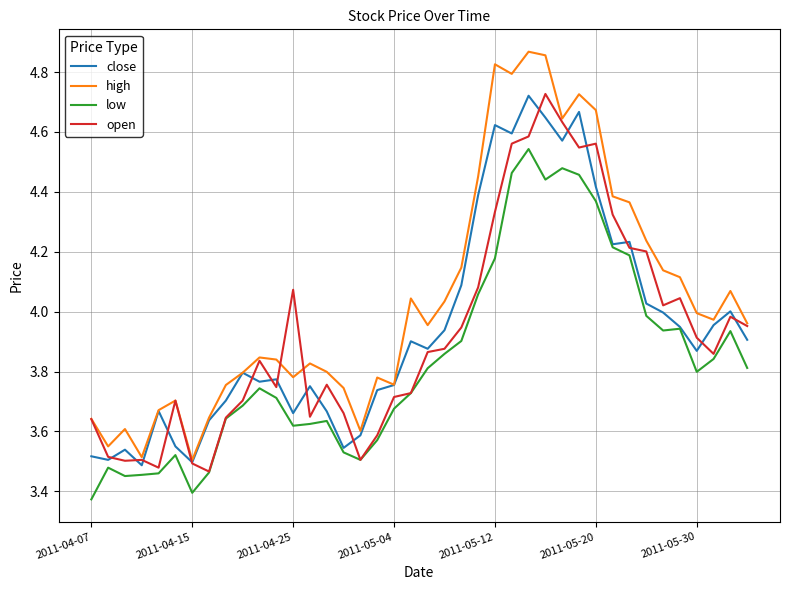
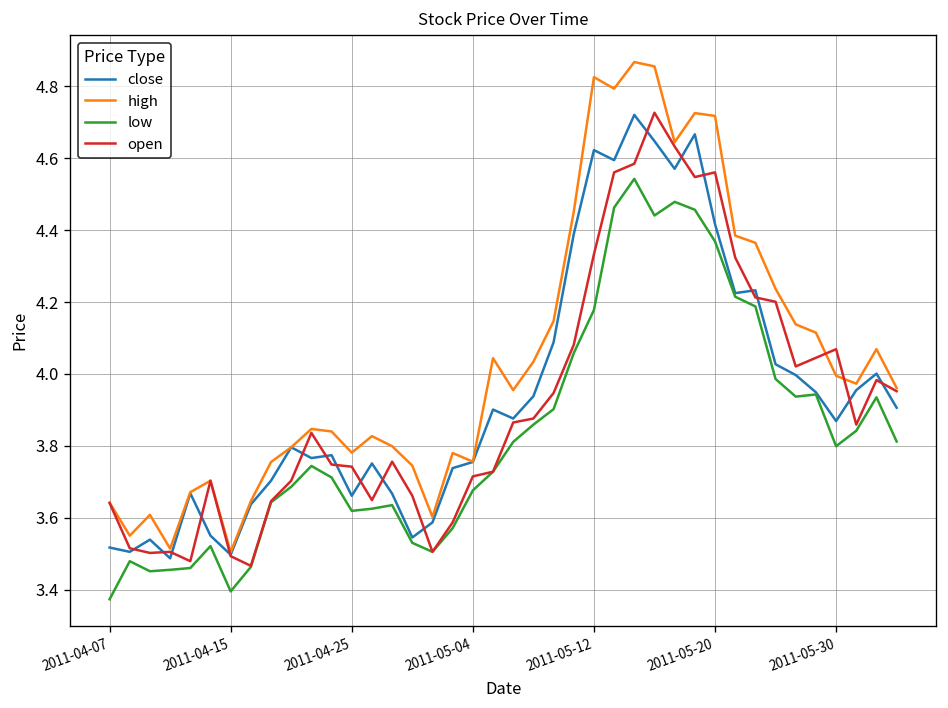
  {
    "close": {
      "2011-04-07": 3.52,
      "2011-04-25": 3.66,
      "2011-05-12": 4.62,
      "2011-05-20": 4.42,
      "2011-05-30": 3.87
    },
    "high": {
      "2011-04-25": 3.78,
      "2011-05-12": 4.83,
-     "2011-05-20": 4.67,
+     "2011-05-20": 4.72,
      "2011-05-30": 4.00
    },
    "low": {
      "2011-04-07": 3.37,
      "2011-04-15": 3.40,
      "2011-04-25": 3.62,
      "2011-05-04": 3.68,
      "2011-05-12": 4.18,
      "2011-05-20": 4.37,
      "2011-05-30": 3.80
    },
    "open": {
-     "2011-04-25": 4.07,
+     "2011-04-25": 3.74,
      "2011-05-04": 3.72,
      "2011-05-12": 4.33,
      "2011-05-20": 4.56,
-     "2011-05-30": 3.91
+     "2011-05-30": 4.07
    }
  }
